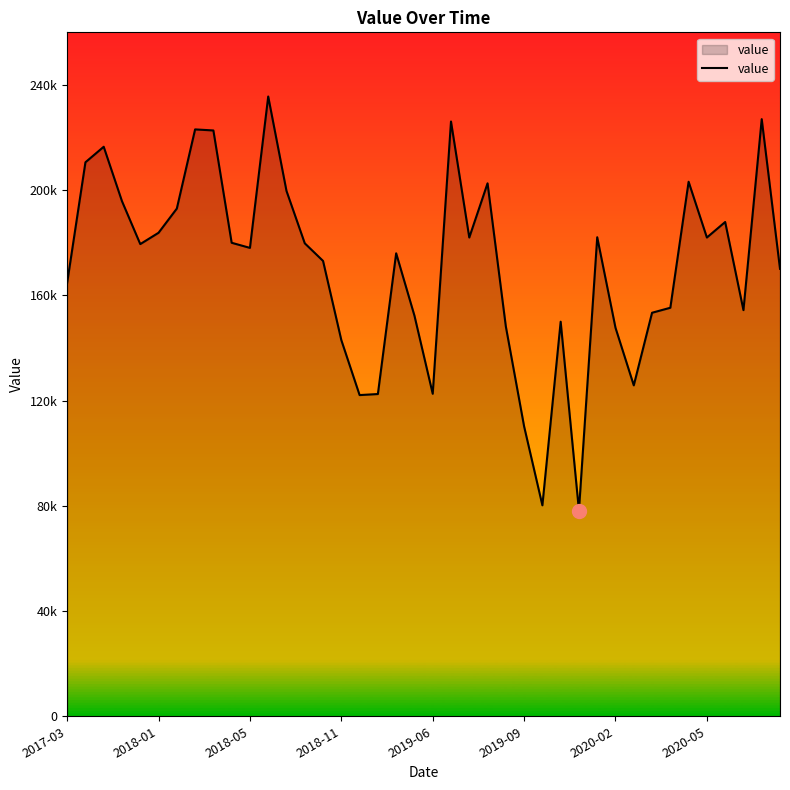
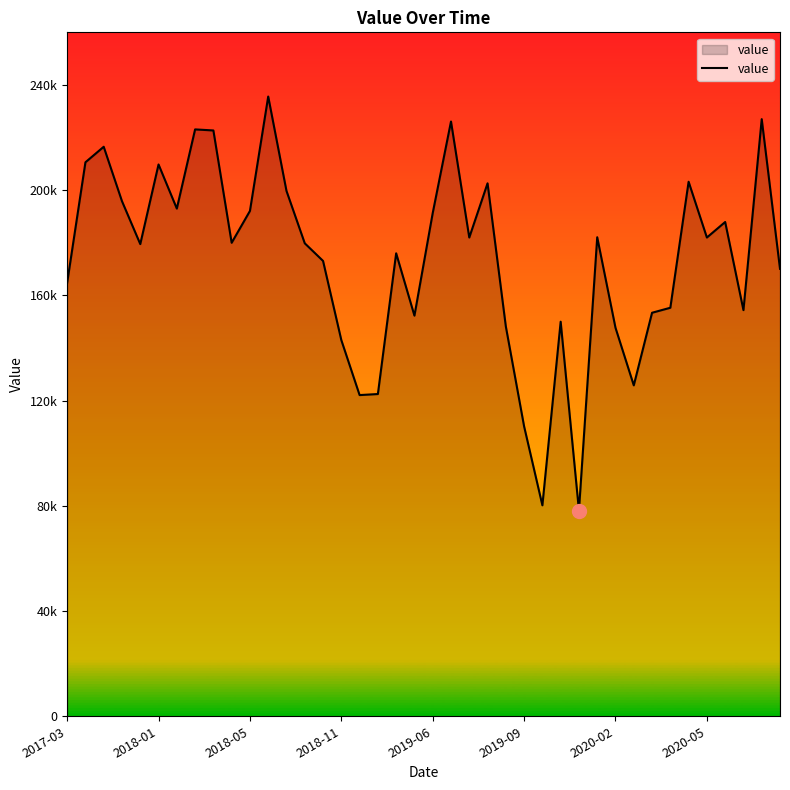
  {
    "value": {
      "2017-03": 165000,
-     "2018-01": 184000,
-     "2018-05": 178000,
+     "2018-01": 210000,
+     "2018-05": 192000,
      "2018-11": 143000,
-     "2019-06": 123000,
+     "2019-06": 191000,
      "2019-09": 110000,
      "2020-02": 148000,
      "2020-05": 182000
    }
  }
